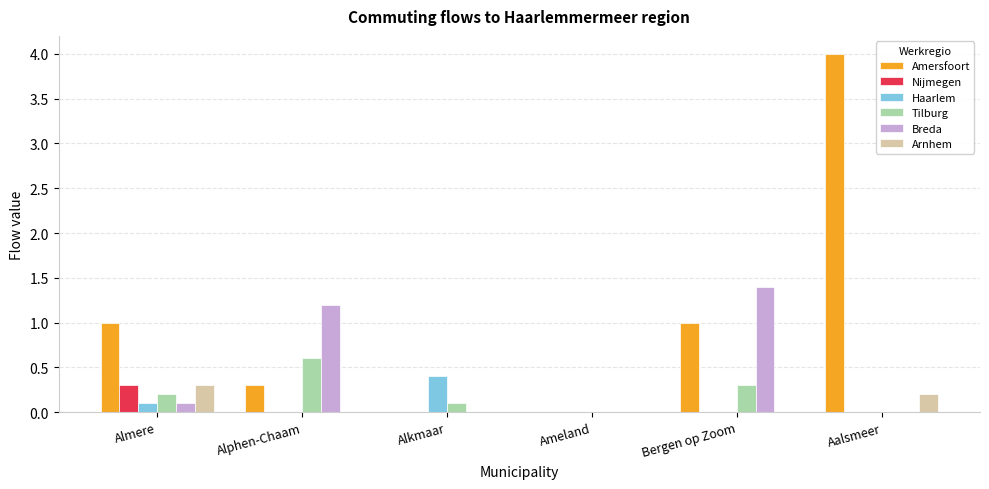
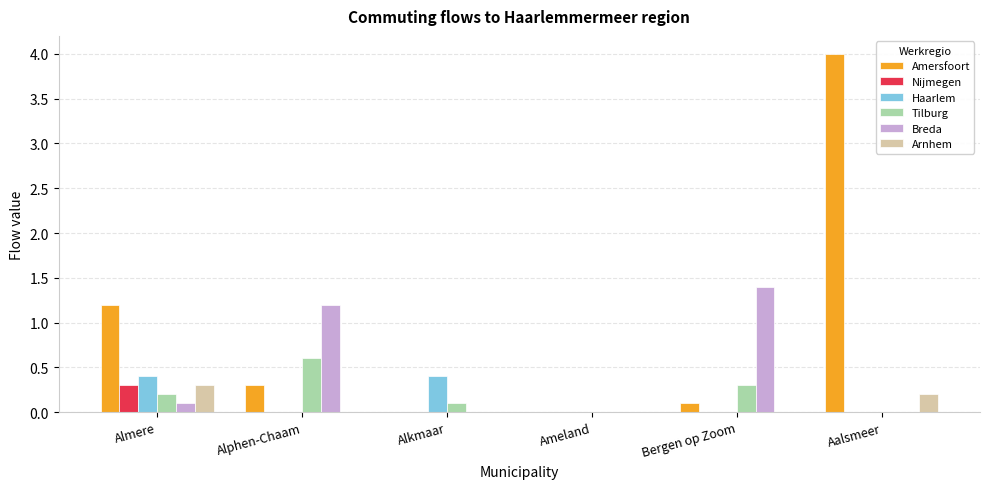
  {
    "Amersfoort": {
-     "Almere": 1.0,
+     "Almere": 1.2,
      "Alphen-Chaam": 0.3,
      "Alkmaar": 0.0,
      "Ameland": 0.0,
-     "Bergen op Zoom": 1.0,
+     "Bergen op Zoom": 0.1,
      "Aalsmeer": 4.0
    },
    "Nijmegen": {
      "Almere": 0.3,
      "Alphen-Chaam": 0.0,
      "Alkmaar": 0.0,
      "Ameland": 0.0,
      "Bergen op Zoom": 0.0,
      "Aalsmeer": 0.0
    },
    "Haarlem": {
-     "Almere": 0.1,
+     "Almere": 0.4,
      "Alphen-Chaam": 0.0,
      "Alkmaar": 0.4,
      "Ameland": 0.0,
      "Bergen op Zoom": 0.0,
      "Aalsmeer": 0.0
    }
  }
